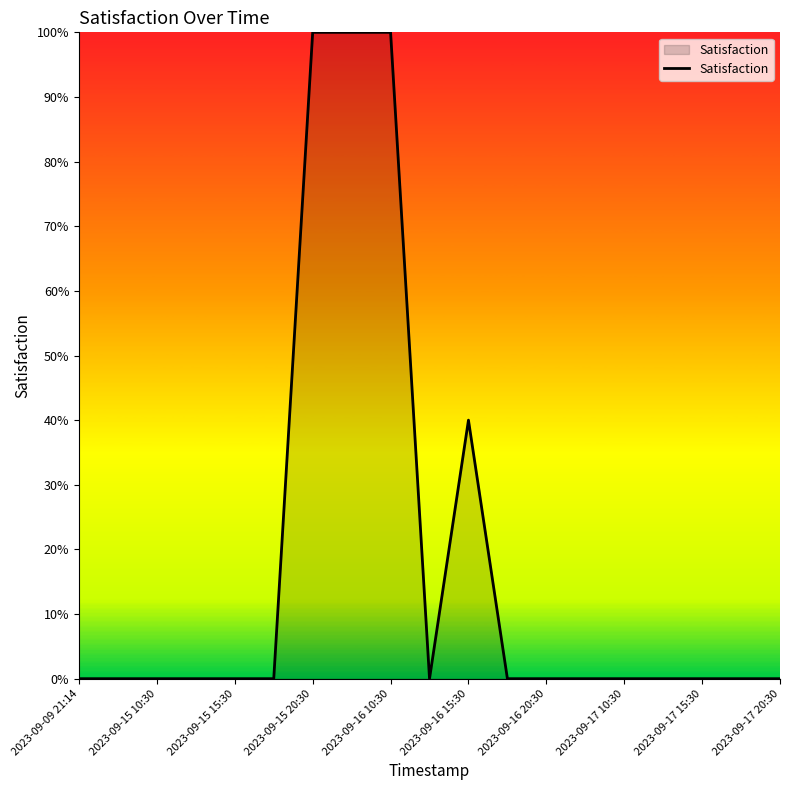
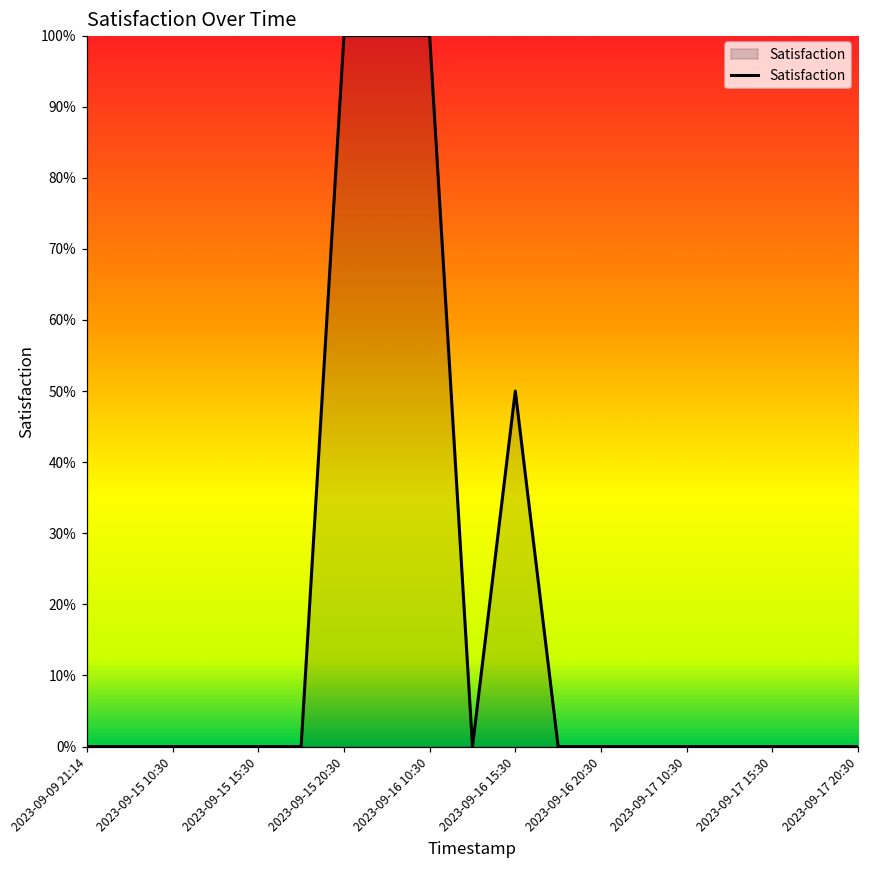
  {
    "2023-09-09 21:14": "0%",
    "2023-09-15 10:30": "0%",
    "2023-09-15 15:30": "0%",
    "2023-09-15 20:30": "100%",
    "2023-09-16 10:30": "100%",
-   "2023-09-16 15:30": "40%",
+   "2023-09-16 15:30": "50%",
    "2023-09-16 20:30": "0%",
    "2023-09-17 10:30": "0%",
    "2023-09-17 15:30": "0%",
    "2023-09-17 20:30": "0%"
  }
